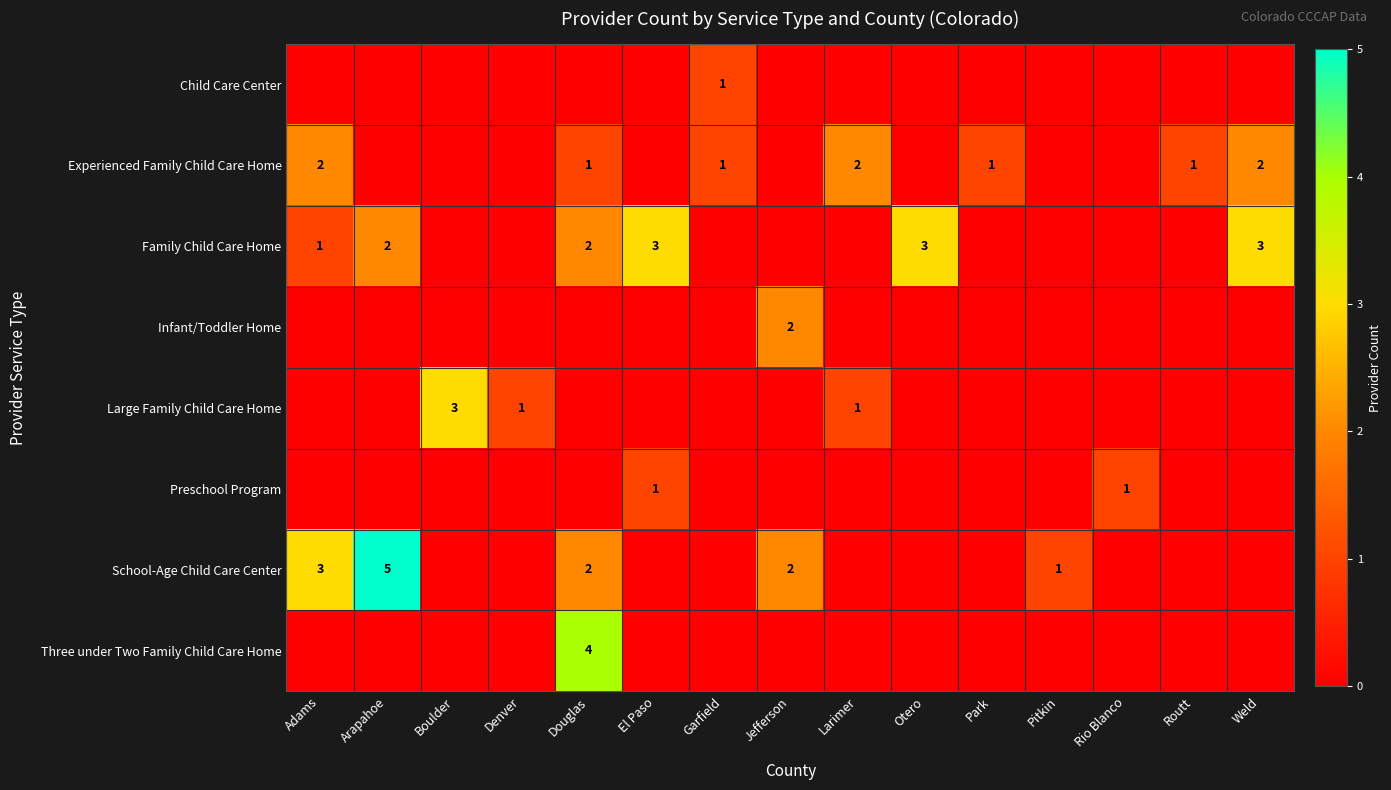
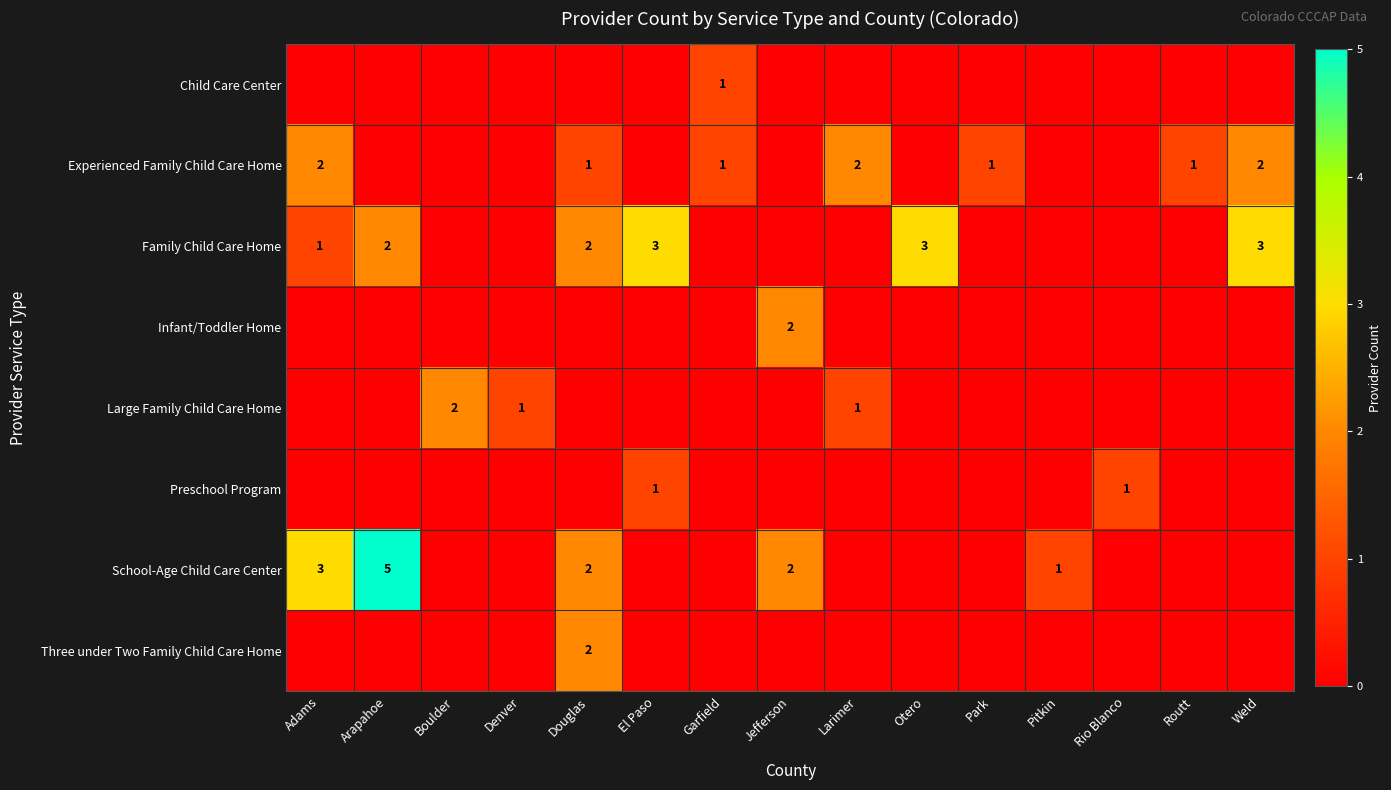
  {
    "Child Care Center": {
      "Garfield": 1
    },
    "Experienced Family Child Care Home": {
      "Adams": 2,
      "Douglas": 1,
      "Garfield": 1,
      "Larimer": 2,
      "Park": 1,
      "Routt": 1,
      "Weld": 2
    },
    "Family Child Care Home": {
      "Adams": 1,
      "Arapahoe": 2,
      "Douglas": 2,
      "El Paso": 3,
      "Otero": 3,
      "Weld": 3
    },
    "Infant/Toddler Home": {
      "Jefferson": 2
    },
    "Large Family Child Care Home": {
-     "Boulder": 3,
+     "Boulder": 2,
      "Denver": 1,
      "Larimer": 1
    },
    "Preschool Program": {
      "El Paso": 1,
      "Rio Blanco": 1
    },
    "School-Age Child Care Center": {
      "Adams": 3,
      "Arapahoe": 5,
      "Douglas": 2,
      "Jefferson": 2,
      "Pitkin": 1
    },
    "Three under Two Family Child Care Home": {
-     "Douglas": 4
+     "Douglas": 2
    }
  }
